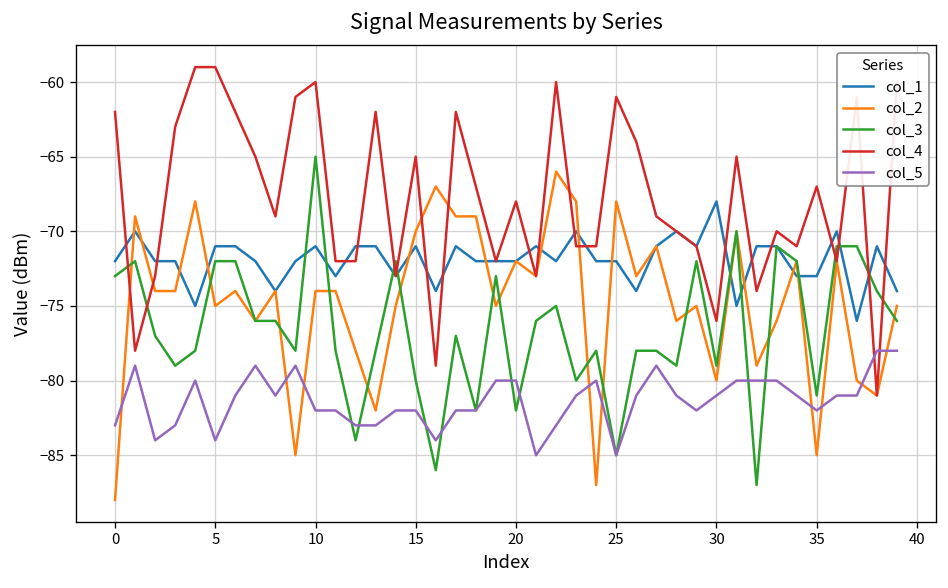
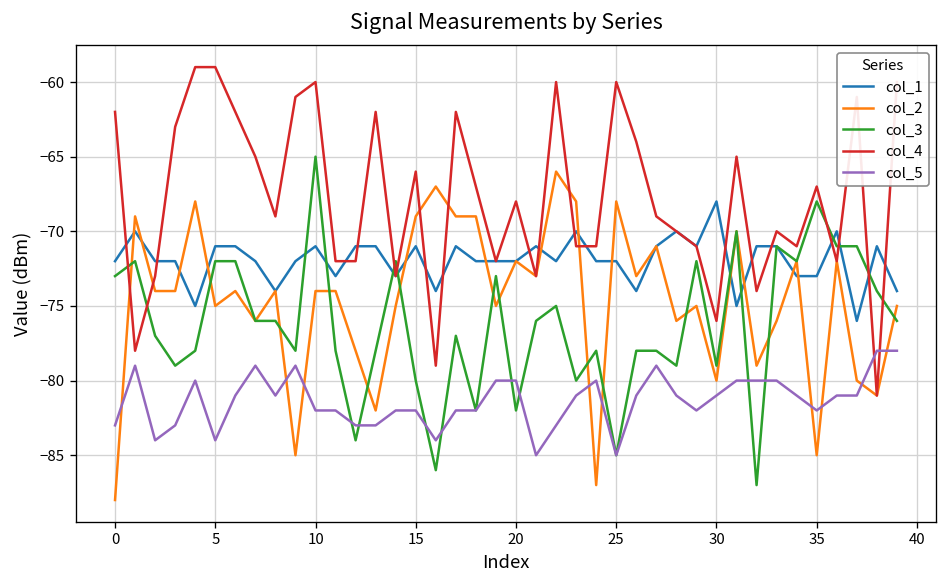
  {
    "col_1": {
      "0": -72,
      "5": -71,
      "10": -71,
      "15": -71,
      "25": -72,
      "30": -68,
      "35": -73
    },
    "col_2": {
      "0": -88,
      "5": -75,
      "10": -74,
-     "15": -70,
+     "15": -69,
      "25": -68,
      "30": -80,
      "35": -85
    },
    "col_3": {
      "0": -73,
      "5": -72,
      "10": -65,
      "15": -80,
      "20": -82,
      "30": -79,
-     "35": -81
+     "35": -68
    },
    "col_4": {
      "0": -62,
      "5": -59,
      "10": -60,
-     "15": -65,
+     "15": -66,
      "20": -68,
-     "25": -61,
+     "25": -60,
      "30": -76,
      "35": -67
    },
    "col_5": {
      "0": -83,
      "5": -84,
      "10": -82,
      "15": -82,
      "20": -80,
      "30": -81,
      "35": -82
    }
  }
